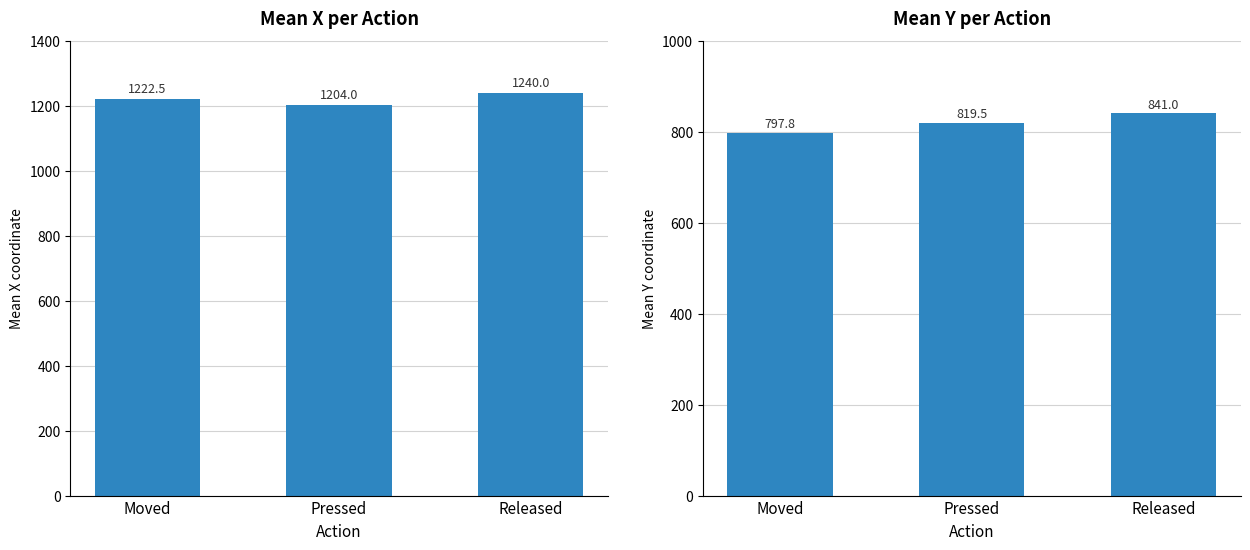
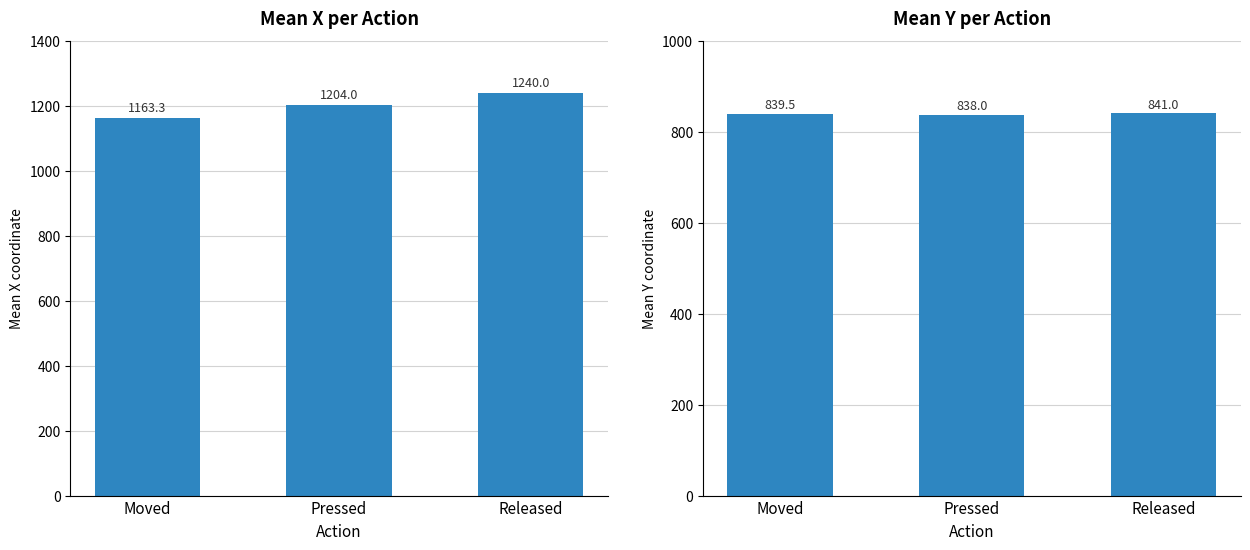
  {
    "Mean X per Action": {
-     "Moved": 1222.5,
+     "Moved": 1163.3,
      "Pressed": 1204.0,
      "Released": 1240.0
    },
    "Mean Y per Action": {
-     "Moved": 797.8,
-     "Pressed": 819.5,
+     "Moved": 839.5,
+     "Pressed": 838.0,
      "Released": 841.0
    }
  }
